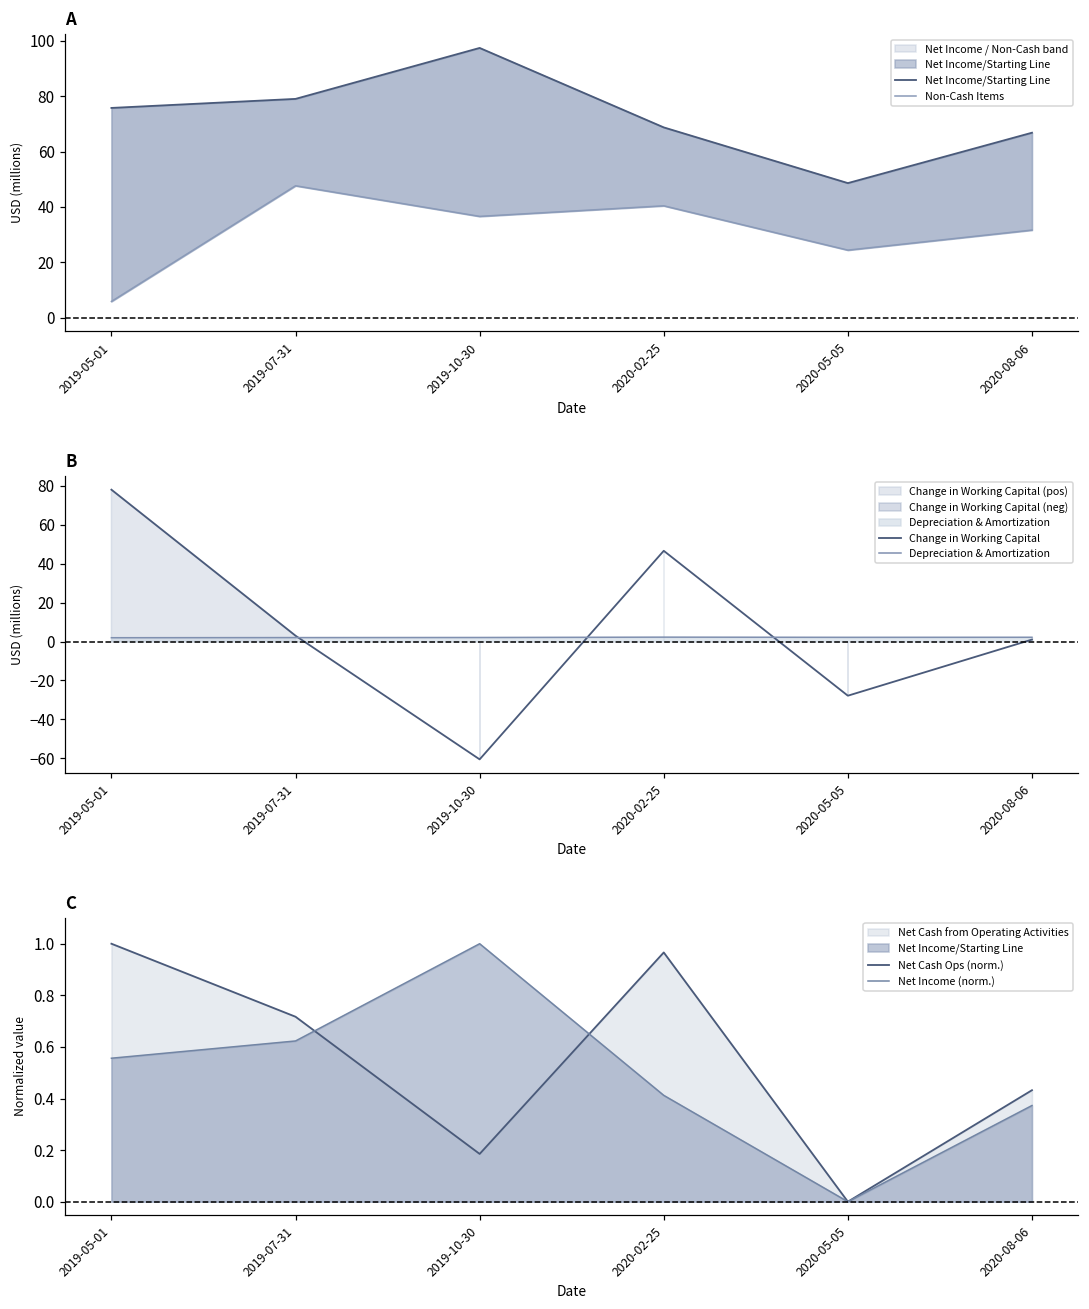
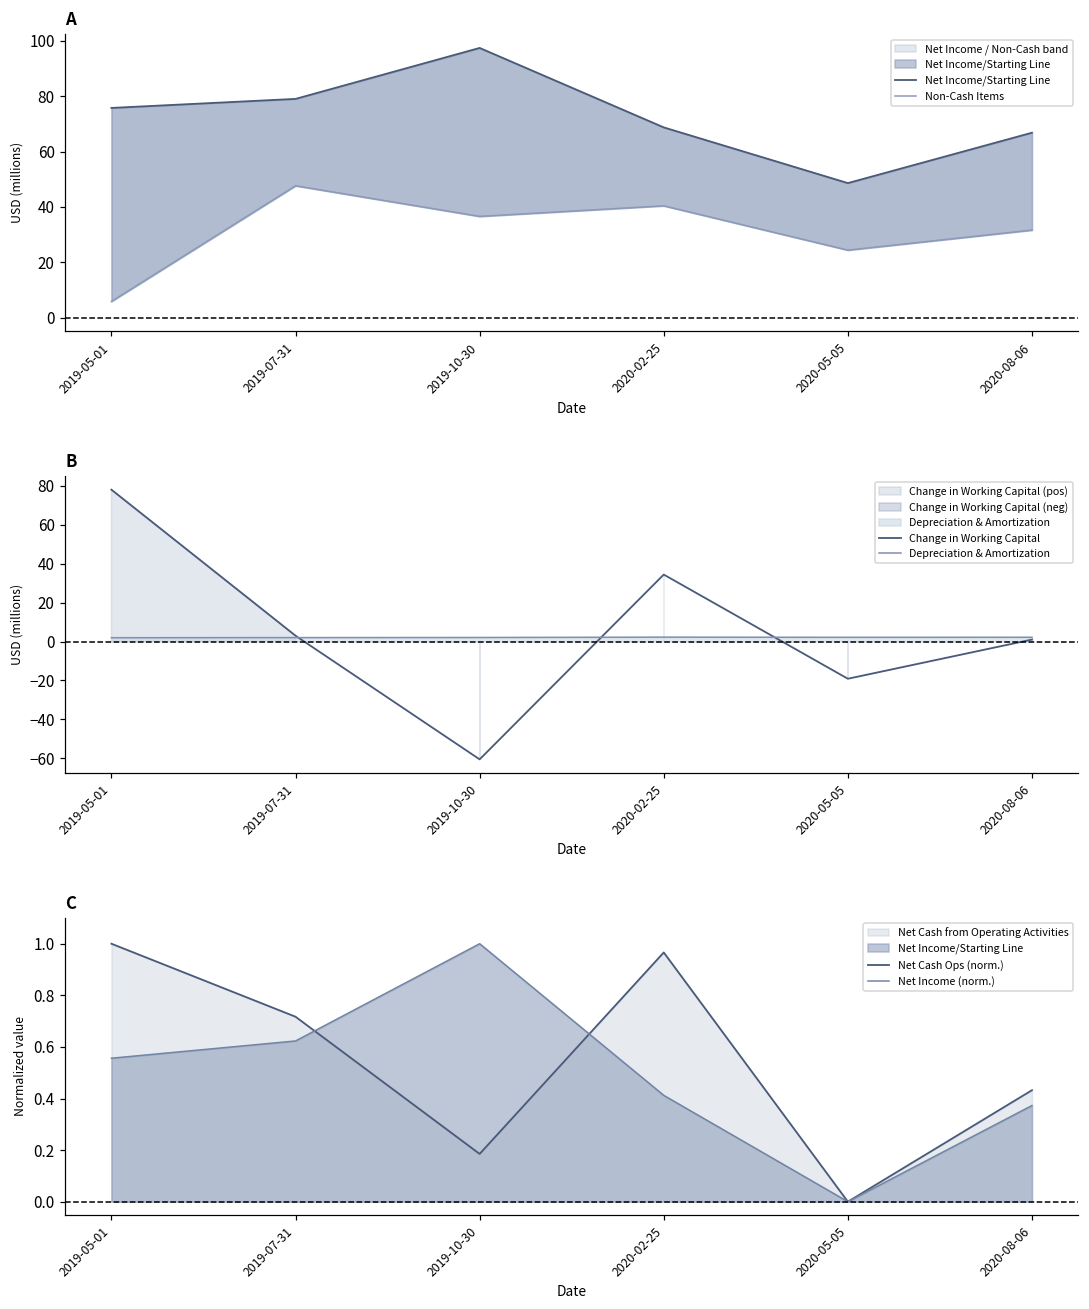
  {
    "B": {
      "Change in Working Capital": {
        "2019-05-01": 78,
        "2019-10-30": -61,
-       "2020-02-25": 47,
-       "2020-05-05": -28
+       "2020-02-25": 34,
+       "2020-05-05": -19
      }
    }
  }
